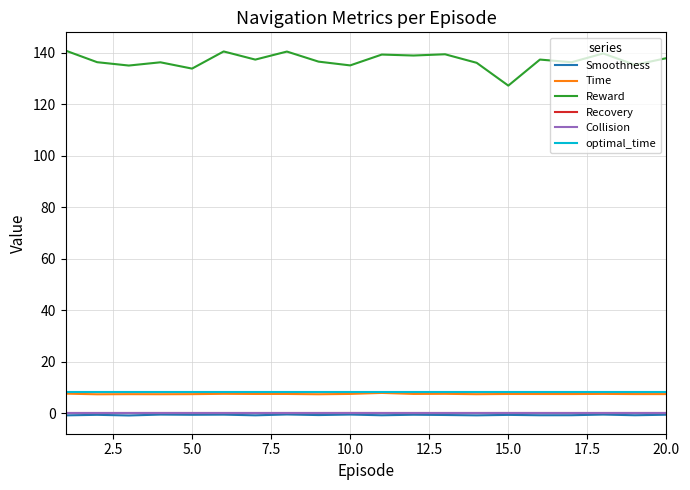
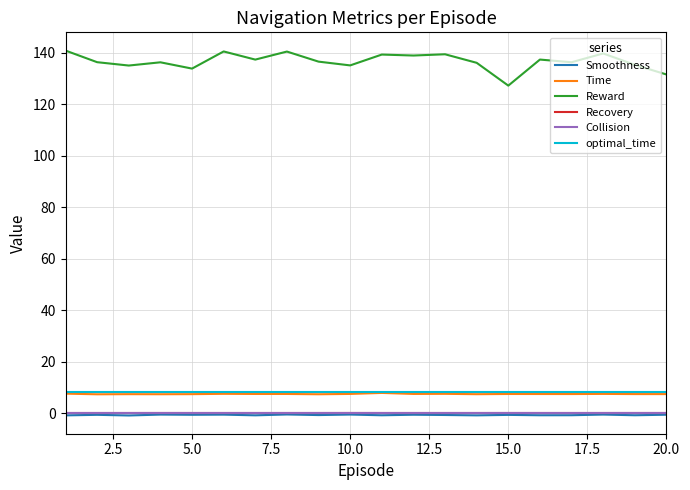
  {
    "Reward": {
      "5.0": 134,
      "10.0": 135,
      "15.0": 127,
-     "20.0": 138
+     "20.0": 132
    }
  }
